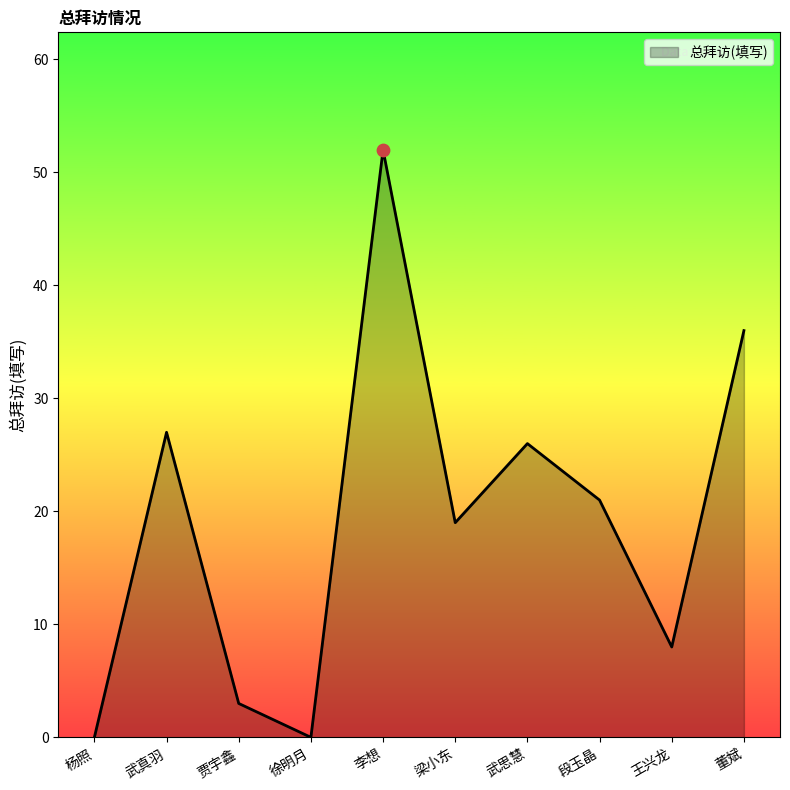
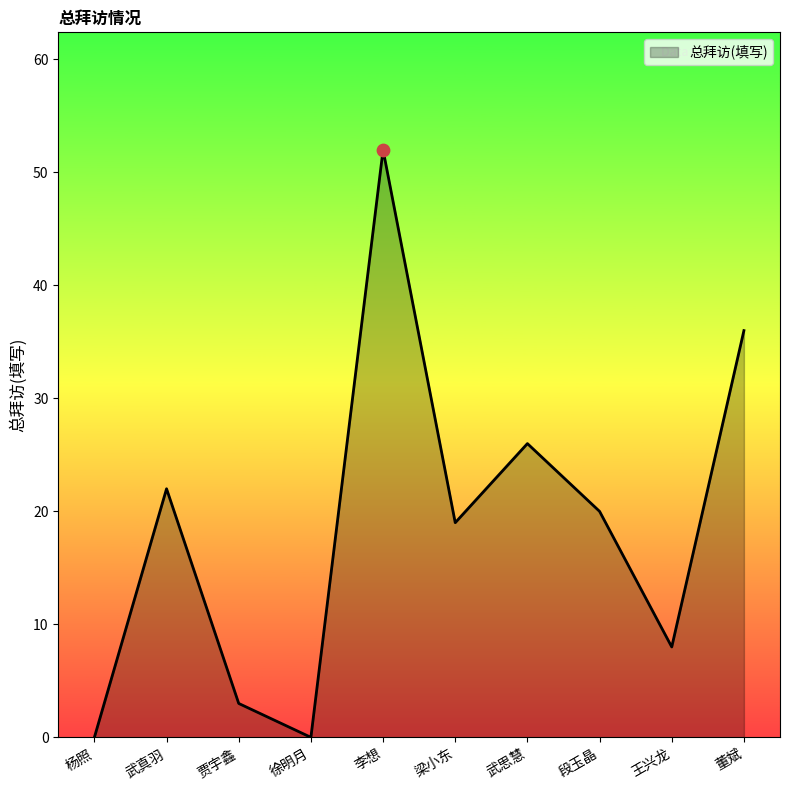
  {
    "总拜访(填写)": {
      "杨照": 0,
-     "武真羽": 27,
+     "武真羽": 22,
      "贾宇鑫": 3,
      "徐明月": 0,
      "梁小东": 19,
      "武思慧": 26,
-     "段玉晶": 21,
+     "段玉晶": 20,
      "王兴龙": 8,
      "董斌": 36
    }
  }
